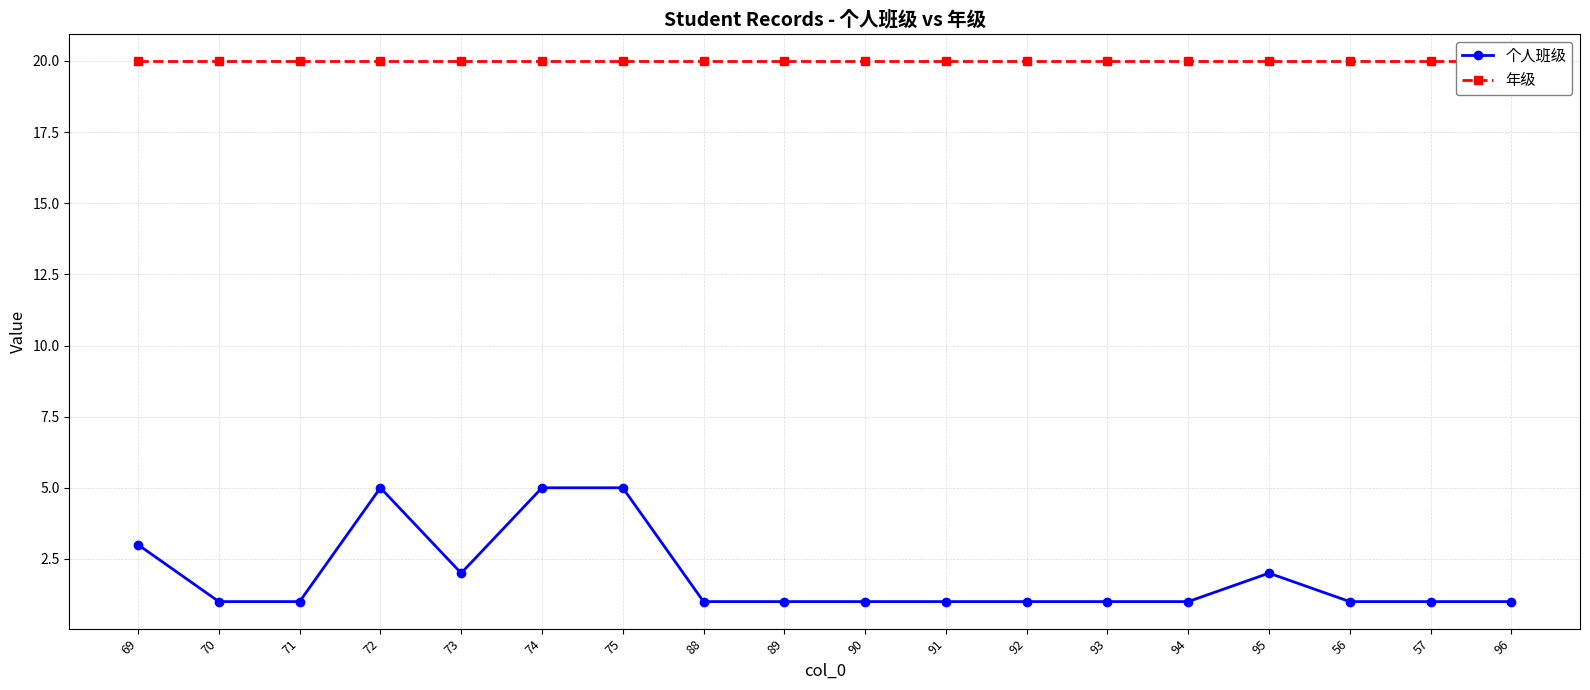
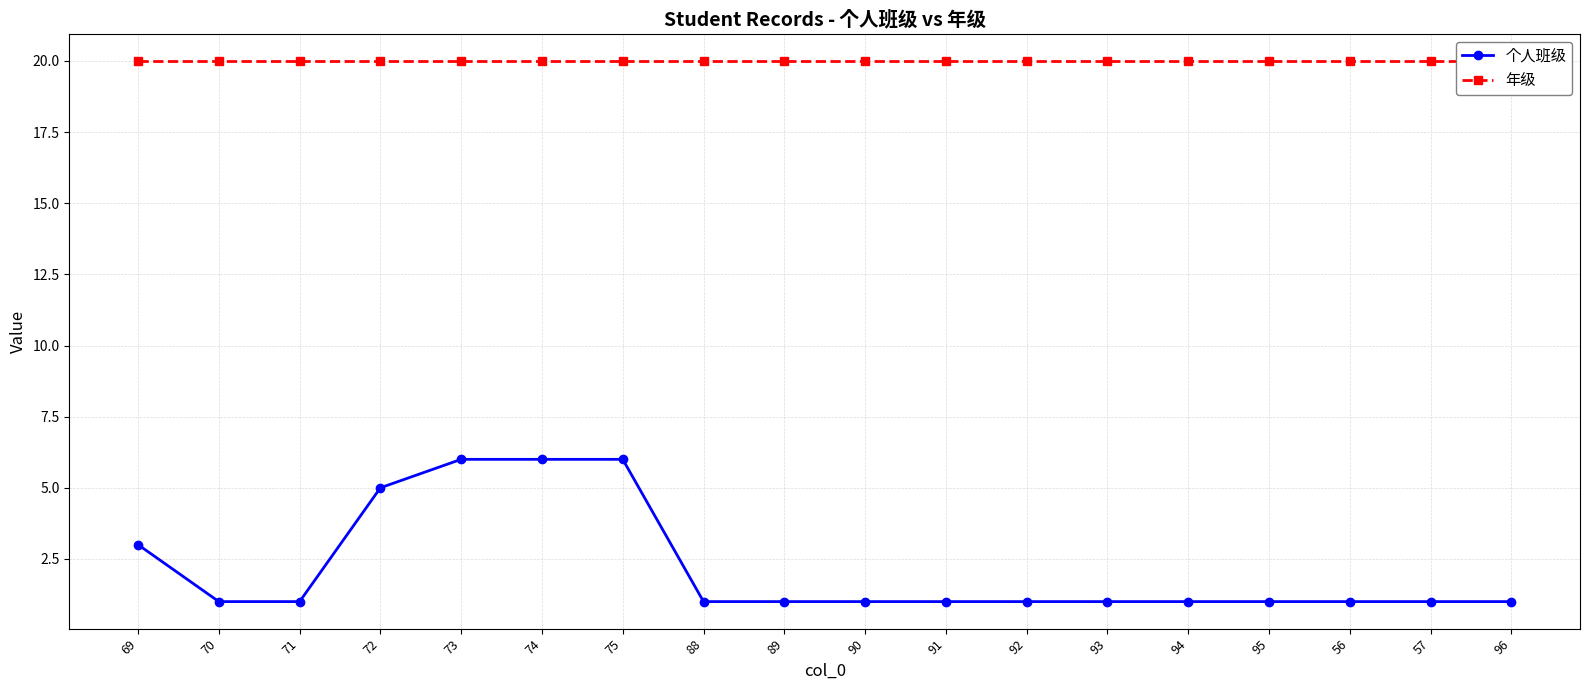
  {
    "个人班级": {
      "69": 3,
      "70": 1,
      "71": 1,
      "72": 5,
-     "73": 2,
-     "74": 5,
-     "75": 5,
+     "73": 6,
+     "74": 6,
+     "75": 6,
      "88": 1,
      "89": 1,
      "90": 1,
      "91": 1,
      "92": 1,
      "93": 1,
      "94": 1,
-     "95": 2,
+     "95": 1,
      "56": 1,
      "57": 1,
      "96": 1
    },
    "年级": {
      "69": 20,
      "70": 20,
      "71": 20,
      "72": 20,
      "73": 20,
      "74": 20,
      "75": 20,
      "88": 20,
      "89": 20,
      "90": 20,
      "91": 20,
      "92": 20,
      "93": 20,
      "94": 20,
      "95": 20,
      "56": 20,
      "57": 20
    }
  }
